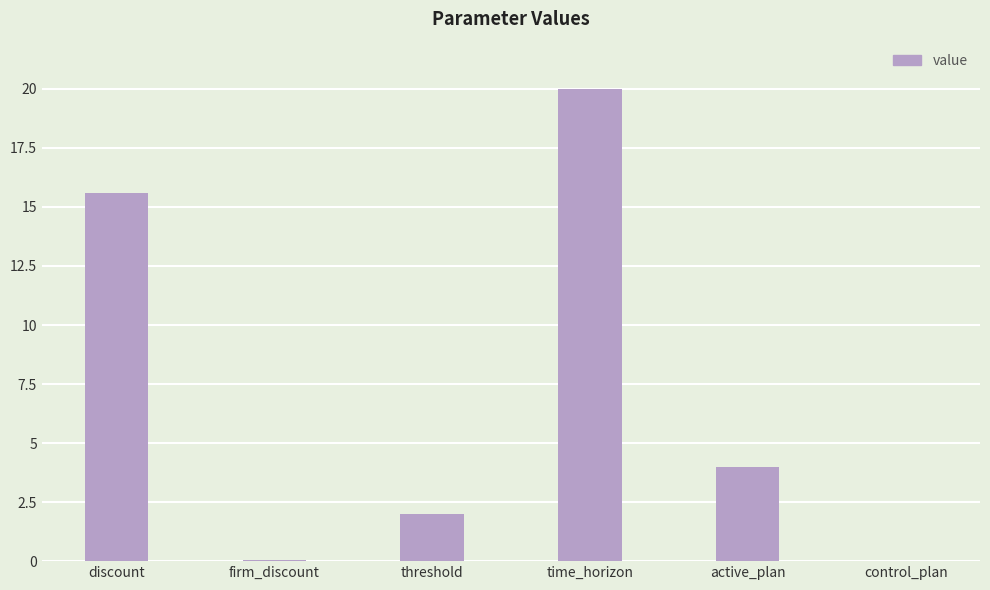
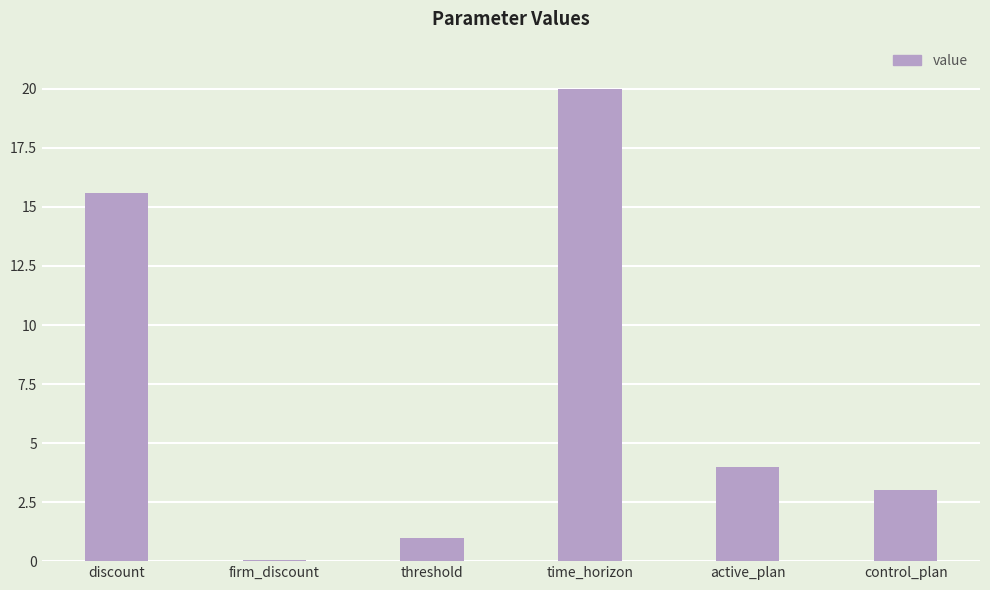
  {
    "discount": 15.6,
-   "threshold": 2,
+   "threshold": 1,
    "time_horizon": 20,
    "active_plan": 4,
-   "control_plan": 0
+   "control_plan": 3
  }
